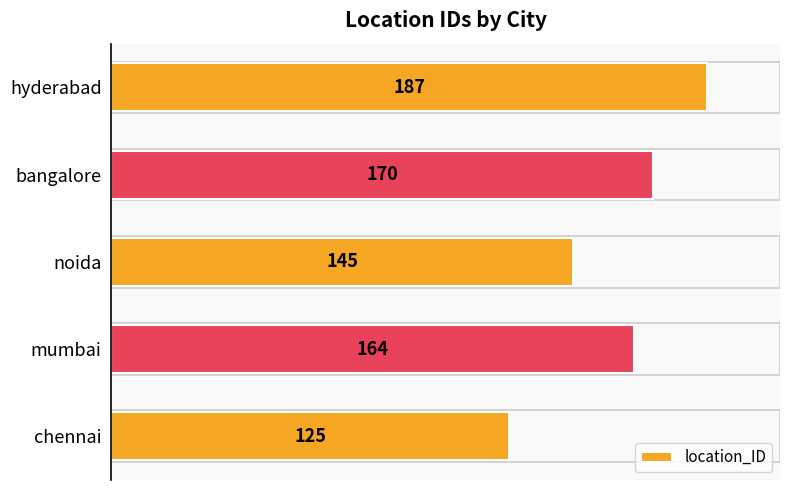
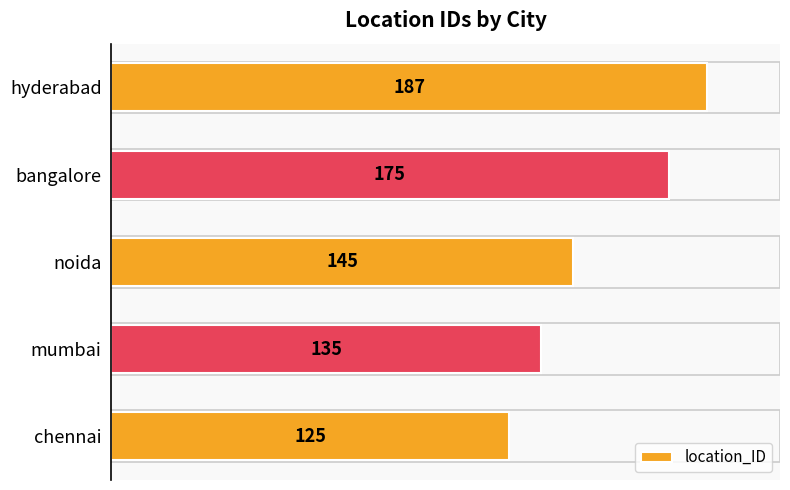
  {
    "hyderabad": 187,
-   "bangalore": 170,
+   "bangalore": 175,
    "noida": 145,
-   "mumbai": 164,
+   "mumbai": 135,
    "chennai": 125
  }
